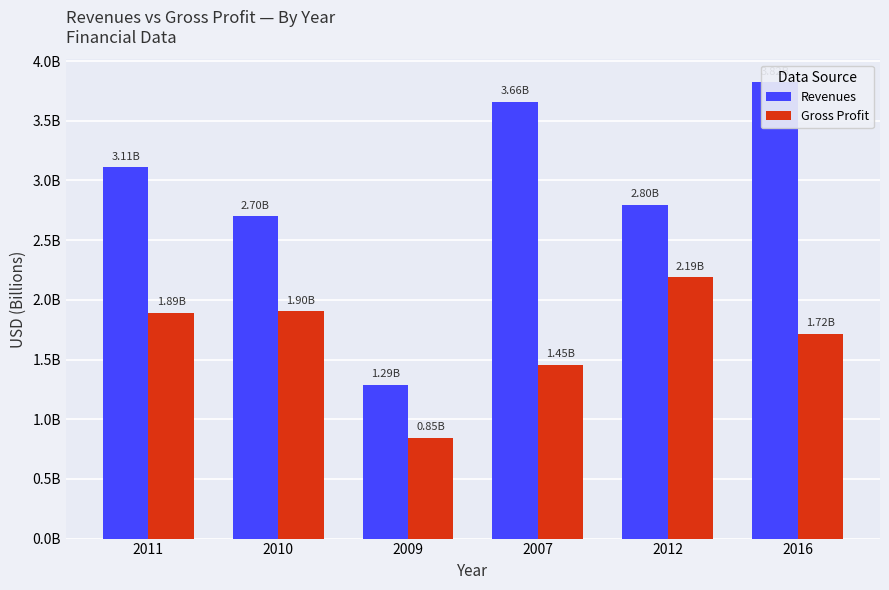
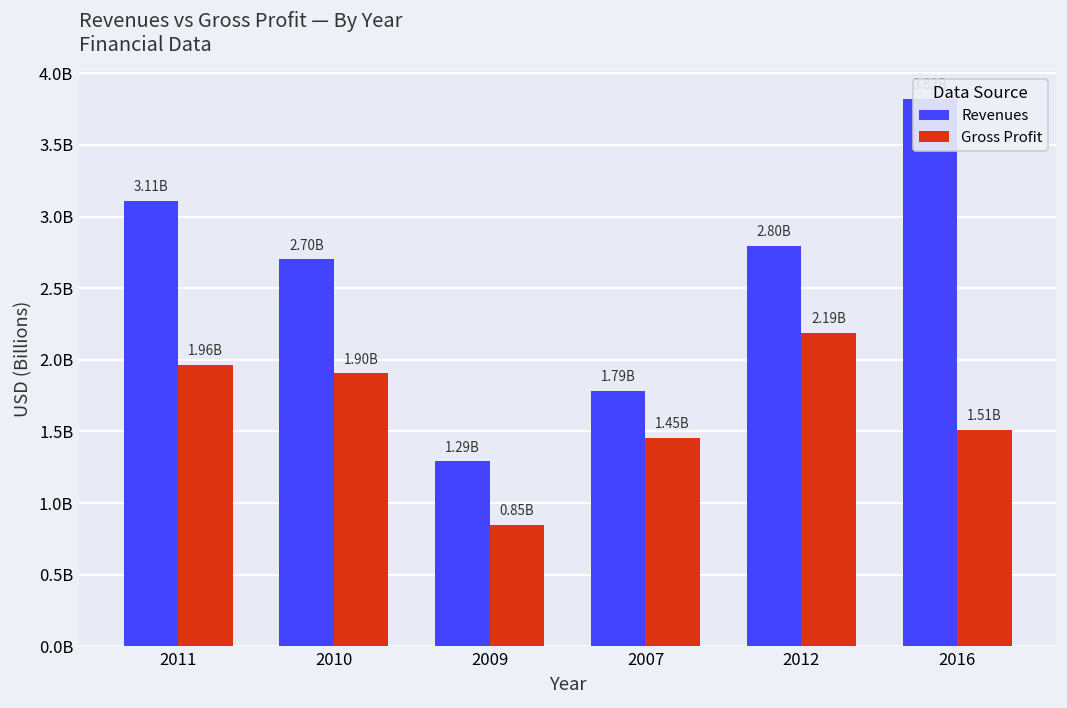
  {
    "Revenues": {
      "2011": "3.11B",
      "2010": "2.70B",
      "2009": "1.29B",
-     "2007": "3.66B",
+     "2007": "1.79B",
      "2012": "2.80B"
    },
    "Gross Profit": {
-     "2011": "1.89B",
+     "2011": "1.96B",
      "2010": "1.90B",
      "2009": "0.85B",
      "2007": "1.45B",
      "2012": "2.19B",
-     "2016": "1.72B"
+     "2016": "1.51B"
    }
  }
